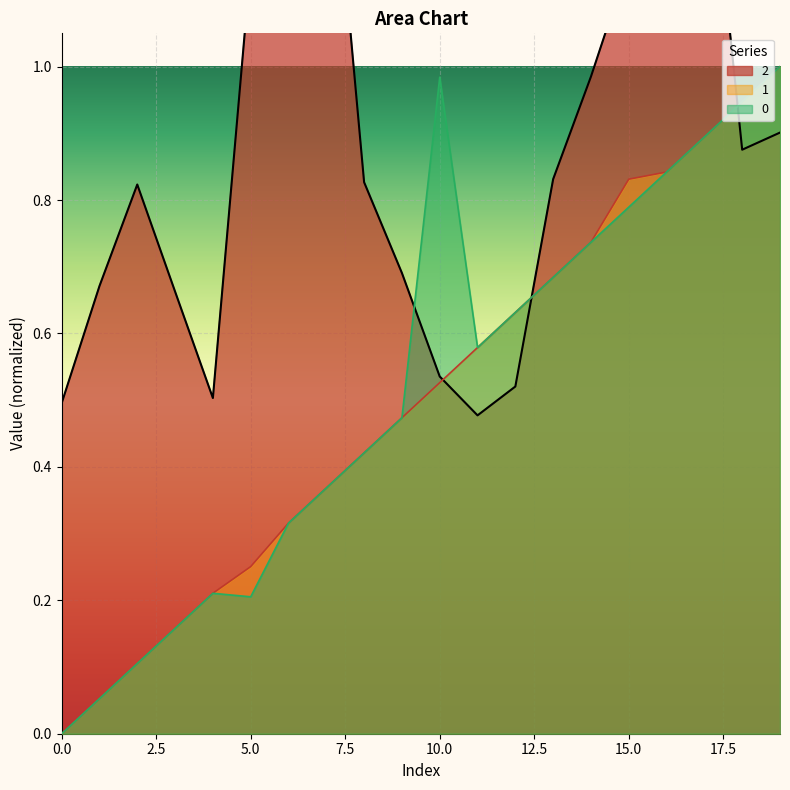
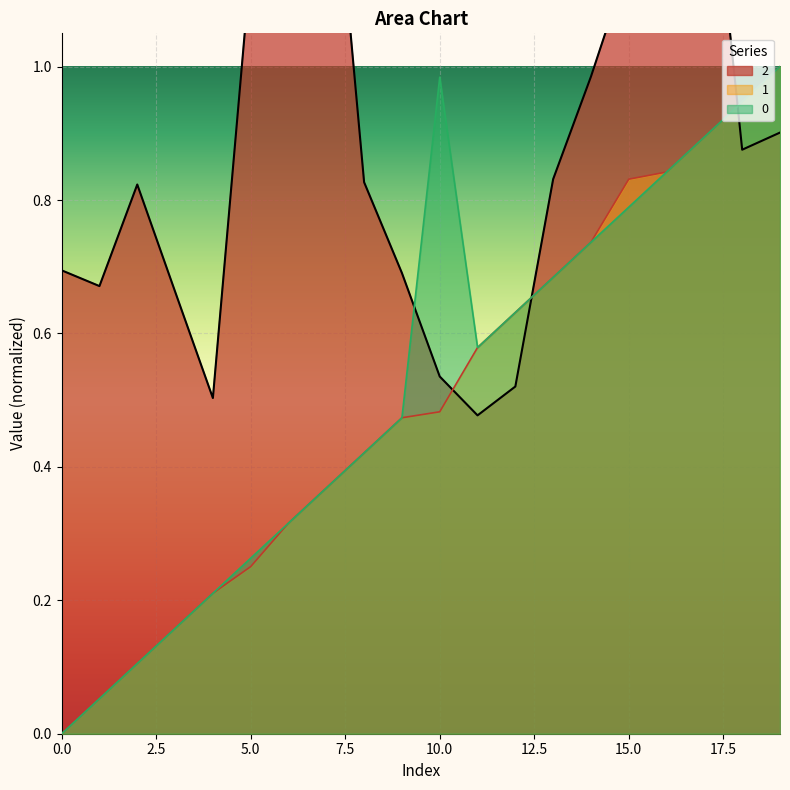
  {
    "2": {
-     "0.0": 0.50,
+     "0.0": 0.69,
      "10.0": 0.54
    },
    "1": {
      "5.0": 0.25,
-     "10.0": 0.53,
+     "10.0": 0.48,
      "15.0": 0.83
    },
    "0": {
-     "5.0": 0.21,
+     "5.0": 0.26,
      "10.0": 0.98,
      "15.0": 0.79
    }
  }
